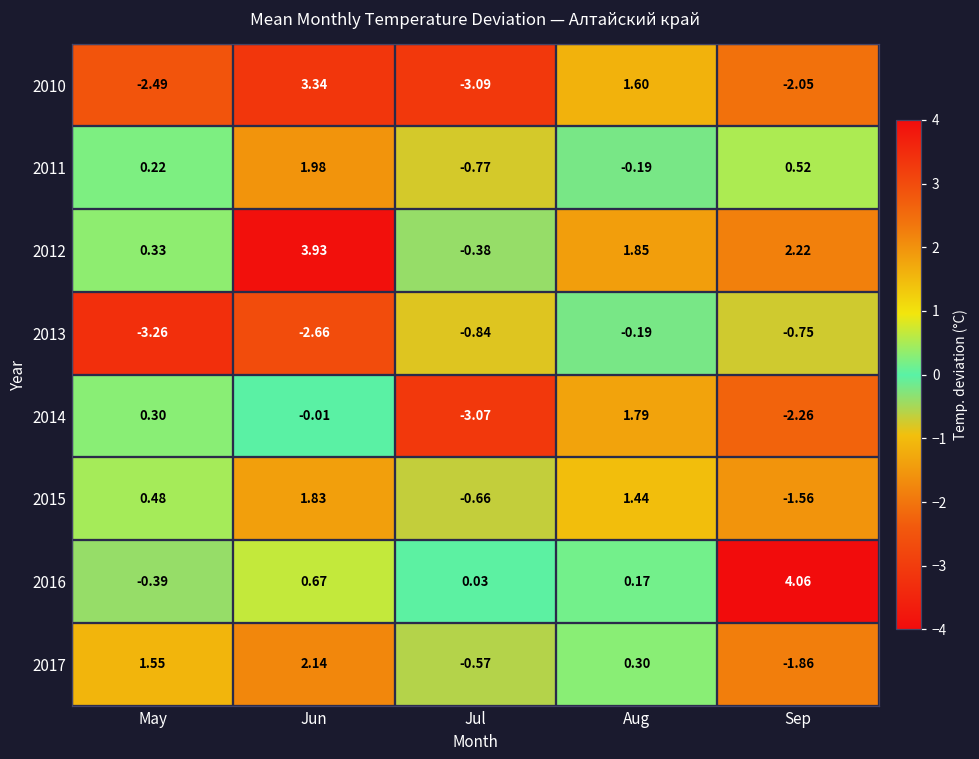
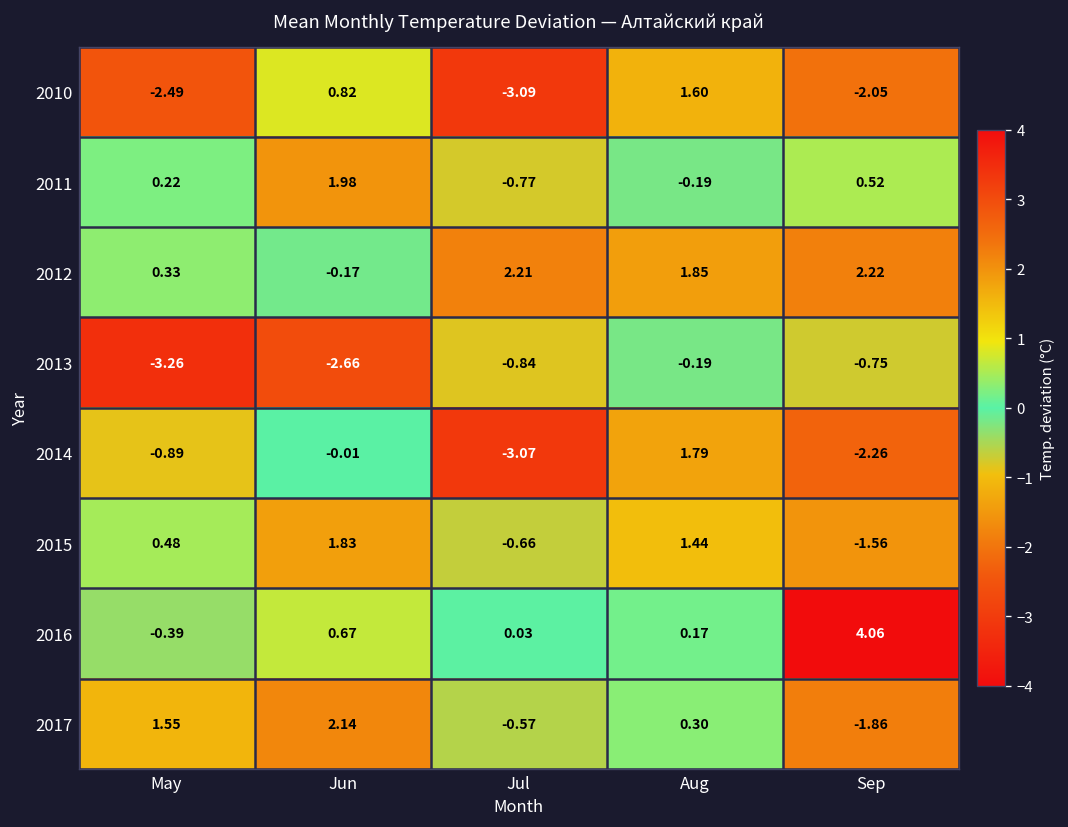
  {
    "2010": {
      "May": -2.49,
-     "Jun": 3.34,
+     "Jun": 0.82,
      "Jul": -3.09,
      "Aug": 1.60,
      "Sep": -2.05
    },
    "2011": {
      "May": 0.22,
      "Jun": 1.98,
      "Jul": -0.77,
      "Aug": -0.19,
      "Sep": 0.52
    },
    "2012": {
      "May": 0.33,
-     "Jun": 3.93,
-     "Jul": -0.38,
+     "Jun": -0.17,
+     "Jul": 2.21,
      "Aug": 1.85,
      "Sep": 2.22
    },
    "2013": {
      "May": -3.26,
      "Jun": -2.66,
      "Jul": -0.84,
      "Aug": -0.19,
      "Sep": -0.75
    },
    "2014": {
-     "May": 0.30,
+     "May": -0.89,
      "Jun": -0.01,
      "Jul": -3.07,
      "Aug": 1.79,
      "Sep": -2.26
    },
    "2015": {
      "May": 0.48,
      "Jun": 1.83,
      "Jul": -0.66,
      "Aug": 1.44,
      "Sep": -1.56
    },
    "2016": {
      "May": -0.39,
      "Jun": 0.67,
      "Jul": 0.03,
      "Aug": 0.17,
      "Sep": 4.06
    },
    "2017": {
      "May": 1.55,
      "Jun": 2.14,
      "Jul": -0.57,
      "Aug": 0.30,
      "Sep": -1.86
    }
  }
